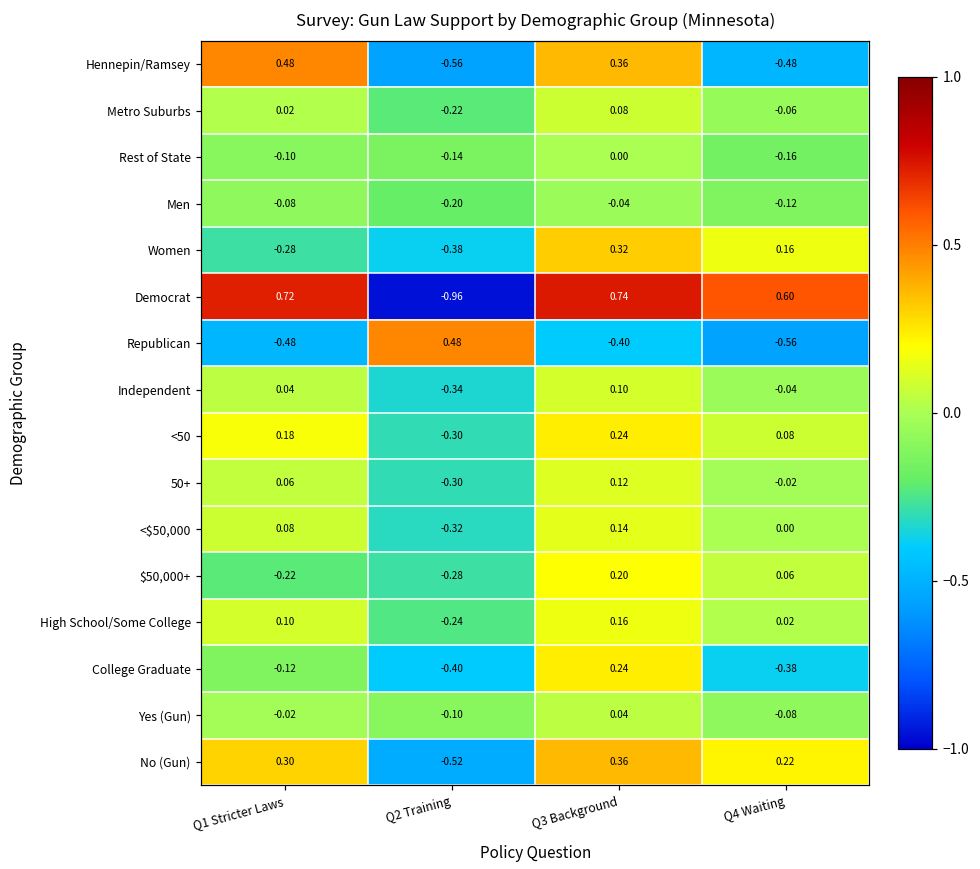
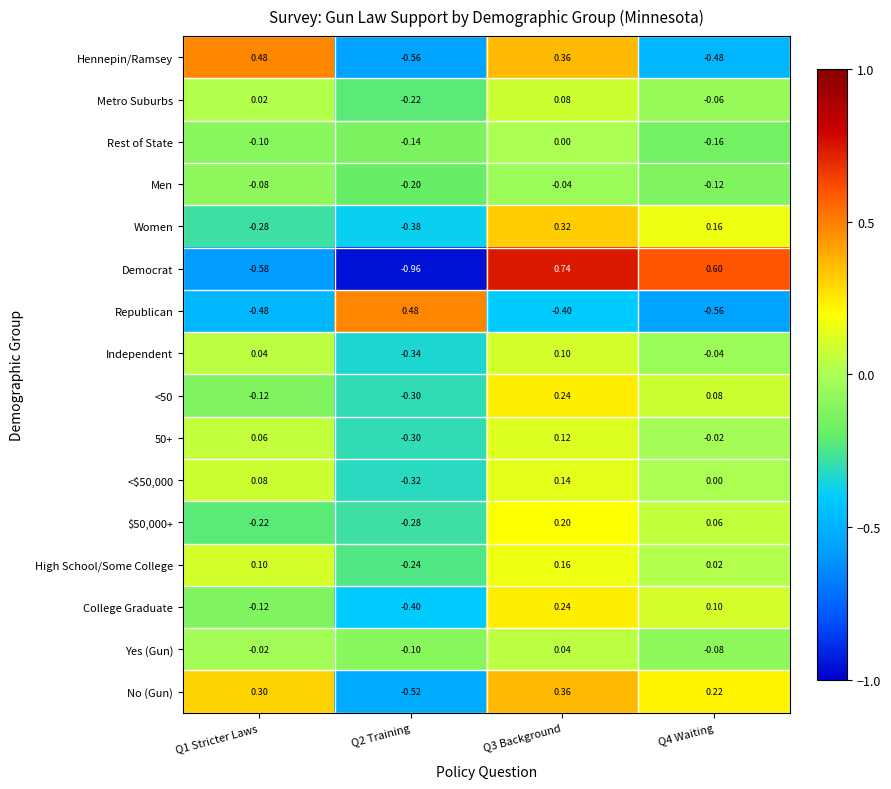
  {
    "Hennepin/Ramsey": {
      "Q1 Stricter Laws": 0.48,
      "Q2 Training": -0.56,
      "Q3 Background": 0.36,
      "Q4 Waiting": -0.48
    },
    "Metro Suburbs": {
      "Q1 Stricter Laws": 0.02,
      "Q2 Training": -0.22,
      "Q3 Background": 0.08,
      "Q4 Waiting": -0.06
    },
    "Rest of State": {
      "Q1 Stricter Laws": -0.10,
      "Q2 Training": -0.14,
      "Q3 Background": 0.00,
      "Q4 Waiting": -0.16
    },
    "Men": {
      "Q1 Stricter Laws": -0.08,
      "Q2 Training": -0.20,
      "Q3 Background": -0.04,
      "Q4 Waiting": -0.12
    },
    "Women": {
      "Q1 Stricter Laws": -0.28,
      "Q2 Training": -0.38,
      "Q3 Background": 0.32,
      "Q4 Waiting": 0.16
    },
    "Democrat": {
-     "Q1 Stricter Laws": 0.72,
+     "Q1 Stricter Laws": -0.58,
      "Q2 Training": -0.96,
      "Q3 Background": 0.74,
      "Q4 Waiting": 0.60
    },
    "Republican": {
      "Q1 Stricter Laws": -0.48,
      "Q2 Training": 0.48,
      "Q3 Background": -0.40,
      "Q4 Waiting": -0.56
    },
    "Independent": {
      "Q1 Stricter Laws": 0.04,
      "Q2 Training": -0.34,
      "Q3 Background": 0.10,
      "Q4 Waiting": -0.04
    },
    "<50": {
-     "Q1 Stricter Laws": 0.18,
+     "Q1 Stricter Laws": -0.12,
      "Q2 Training": -0.30,
      "Q3 Background": 0.24,
      "Q4 Waiting": 0.08
    },
    "50+": {
      "Q1 Stricter Laws": 0.06,
      "Q2 Training": -0.30,
      "Q3 Background": 0.12,
      "Q4 Waiting": -0.02
    },
    "<$50,000": {
      "Q1 Stricter Laws": 0.08,
      "Q2 Training": -0.32,
      "Q3 Background": 0.14,
      "Q4 Waiting": 0.00
    },
    "$50,000+": {
      "Q1 Stricter Laws": -0.22,
      "Q2 Training": -0.28,
      "Q3 Background": 0.20,
      "Q4 Waiting": 0.06
    },
    "High School/Some College": {
      "Q1 Stricter Laws": 0.10,
      "Q2 Training": -0.24,
      "Q3 Background": 0.16,
      "Q4 Waiting": 0.02
    },
    "College Graduate": {
      "Q1 Stricter Laws": -0.12,
      "Q2 Training": -0.40,
      "Q3 Background": 0.24,
-     "Q4 Waiting": -0.38
+     "Q4 Waiting": 0.10
    },
    "Yes (Gun)": {
      "Q1 Stricter Laws": -0.02,
      "Q2 Training": -0.10,
      "Q3 Background": 0.04,
      "Q4 Waiting": -0.08
    },
    "No (Gun)": {
      "Q1 Stricter Laws": 0.30,
      "Q2 Training": -0.52,
      "Q3 Background": 0.36,
      "Q4 Waiting": 0.22
    }
  }
